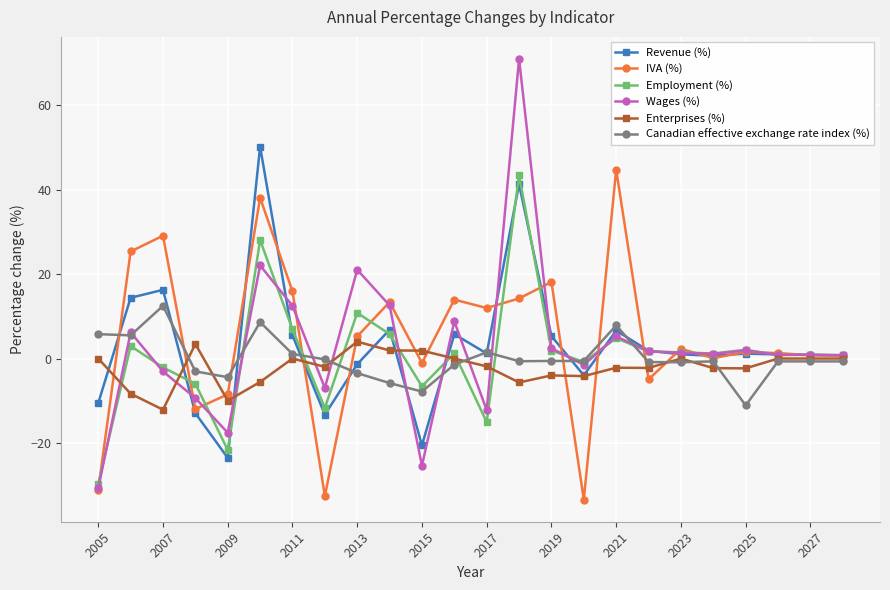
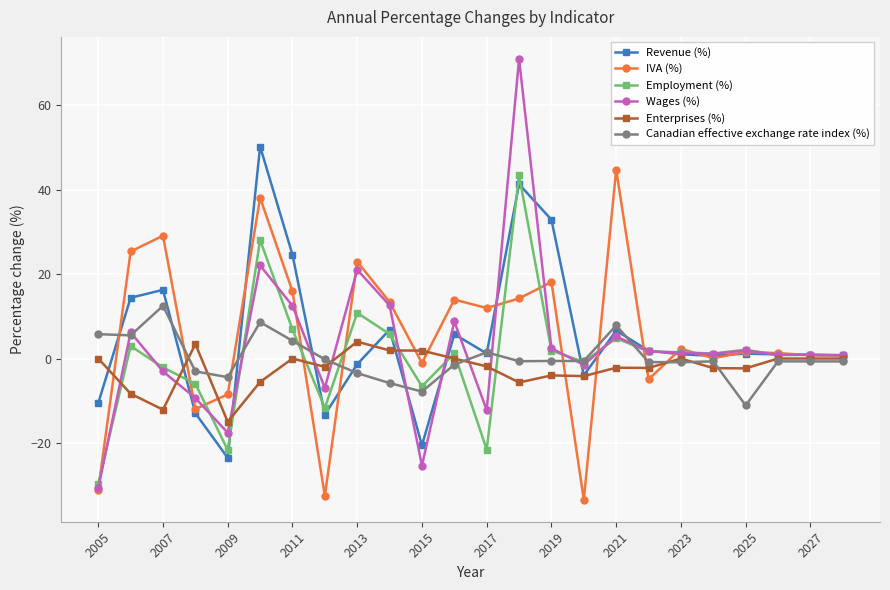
  {
    "Revenue (%)": {
      "2005": -11,
      "2007": 16,
      "2009": -24,
-     "2011": 6,
+     "2011": 25,
      "2013": -1,
      "2015": -21,
-     "2019": 5,
+     "2019": 33,
      "2021": 7
    },
    "IVA (%)": {
      "2007": 29,
      "2009": -9,
      "2011": 16,
-     "2013": 5,
+     "2013": 23,
      "2015": -1,
      "2017": 12,
      "2019": 18,
      "2021": 45,
      "2023": 2
    },
    "Employment (%)": {
      "2005": -30,
      "2007": -2,
      "2009": -22,
      "2011": 7,
      "2013": 11,
      "2015": -7,
-     "2017": -15
+     "2017": -22
    },
    "Wages (%)": {
      "2007": -3,
      "2009": -18,
      "2011": 13,
      "2013": 21,
      "2015": -25,
      "2017": -12
    },
    "Enterprises (%)": {
      "2005": 0,
      "2007": -12,
-     "2009": -10,
+     "2009": -15,
      "2011": 0,
      "2013": 4,
      "2015": 2,
      "2017": -2,
      "2019": -4,
      "2021": -2,
      "2023": 0,
      "2025": -2,
      "2027": 0
    },
    "Canadian effective exchange rate index (%)": {
      "2005": 6,
      "2007": 13,
      "2009": -4,
-     "2011": 1,
+     "2011": 4,
      "2013": -3,
      "2015": -8,
      "2019": -1,
      "2021": 8,
      "2023": -1,
      "2025": -11,
      "2027": -1
    }
  }
